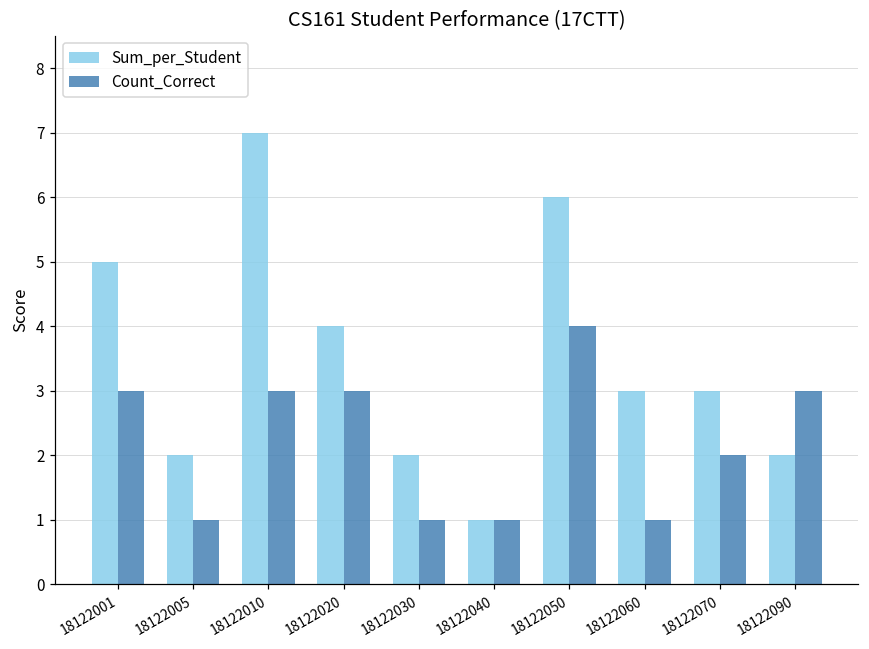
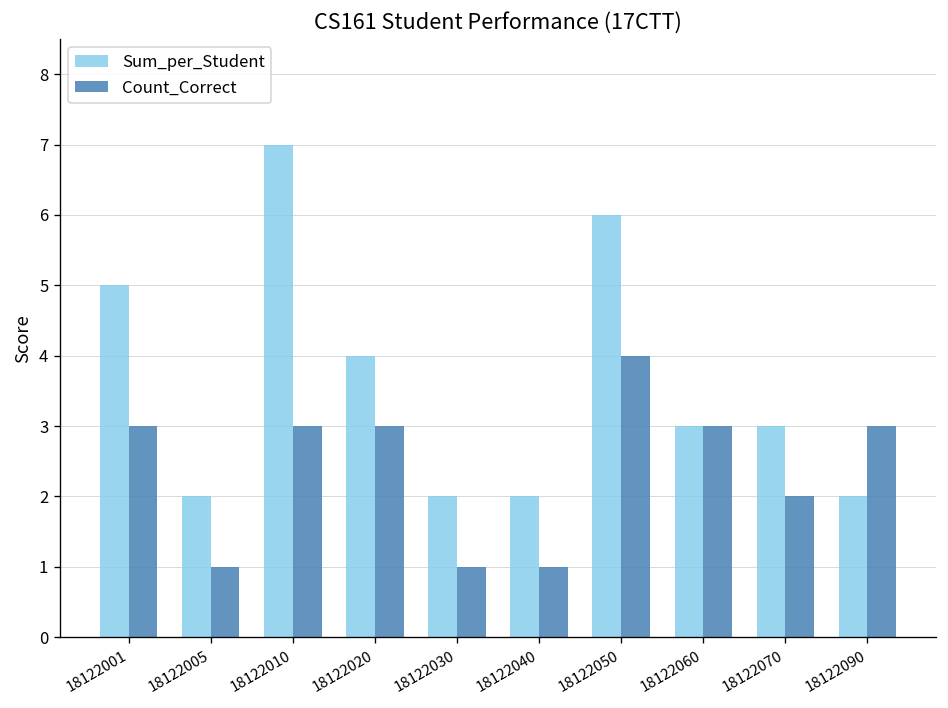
  {
    "Sum_per_Student": {
      "18122001": 5,
      "18122005": 2,
      "18122010": 7,
      "18122020": 4,
      "18122030": 2,
-     "18122040": 1,
+     "18122040": 2,
      "18122050": 6,
      "18122060": 3,
      "18122070": 3,
      "18122090": 2
    },
    "Count_Correct": {
      "18122001": 3,
      "18122005": 1,
      "18122010": 3,
      "18122020": 3,
      "18122030": 1,
      "18122040": 1,
      "18122050": 4,
-     "18122060": 1,
+     "18122060": 3,
      "18122070": 2,
      "18122090": 3
    }
  }
